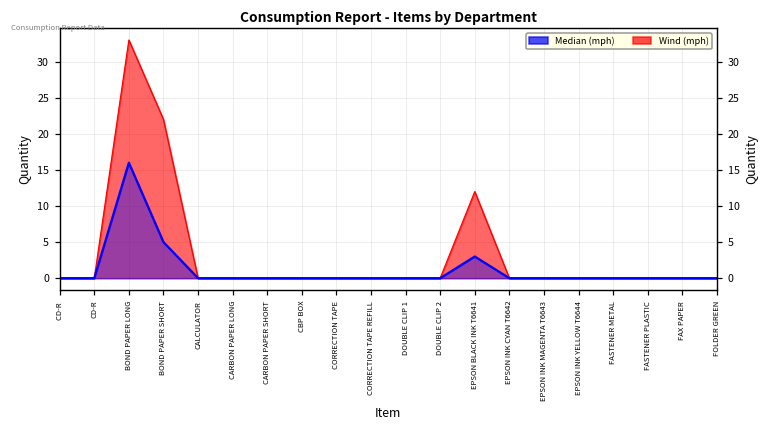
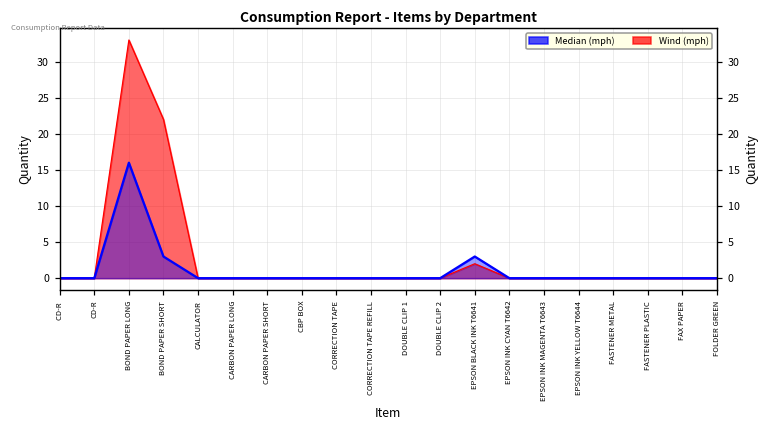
  {
    "Wind (mph)": {
      "BOND PAPER LONG": 33,
      "BOND PAPER SHORT": 22,
-     "EPSON BLACK INK T6641": 12
+     "EPSON BLACK INK T6641": 2
    },
    "Median (mph)": {
      "BOND PAPER LONG": 16,
-     "BOND PAPER SHORT": 5,
+     "BOND PAPER SHORT": 3,
      "EPSON BLACK INK T6641": 3
    }
  }
